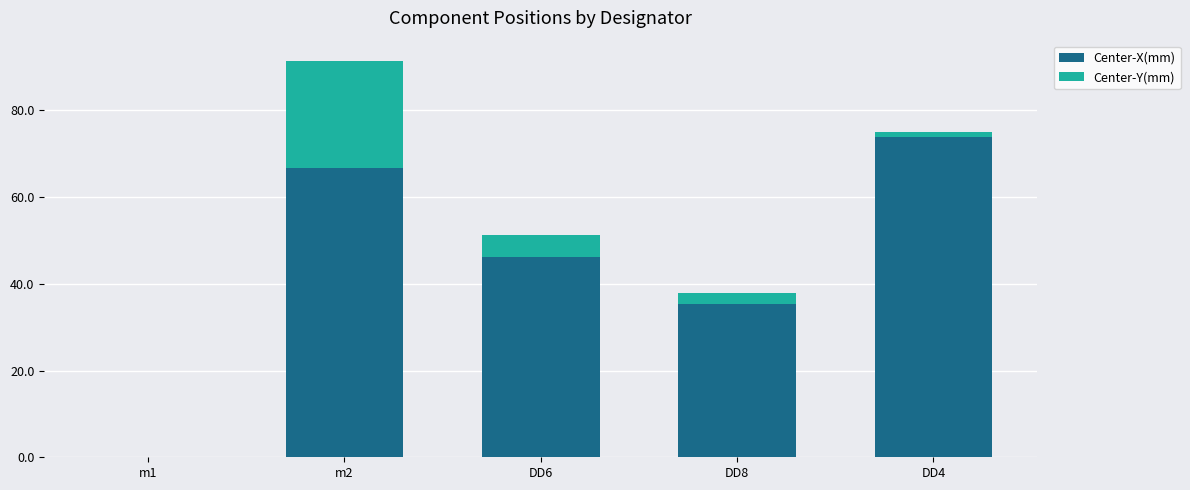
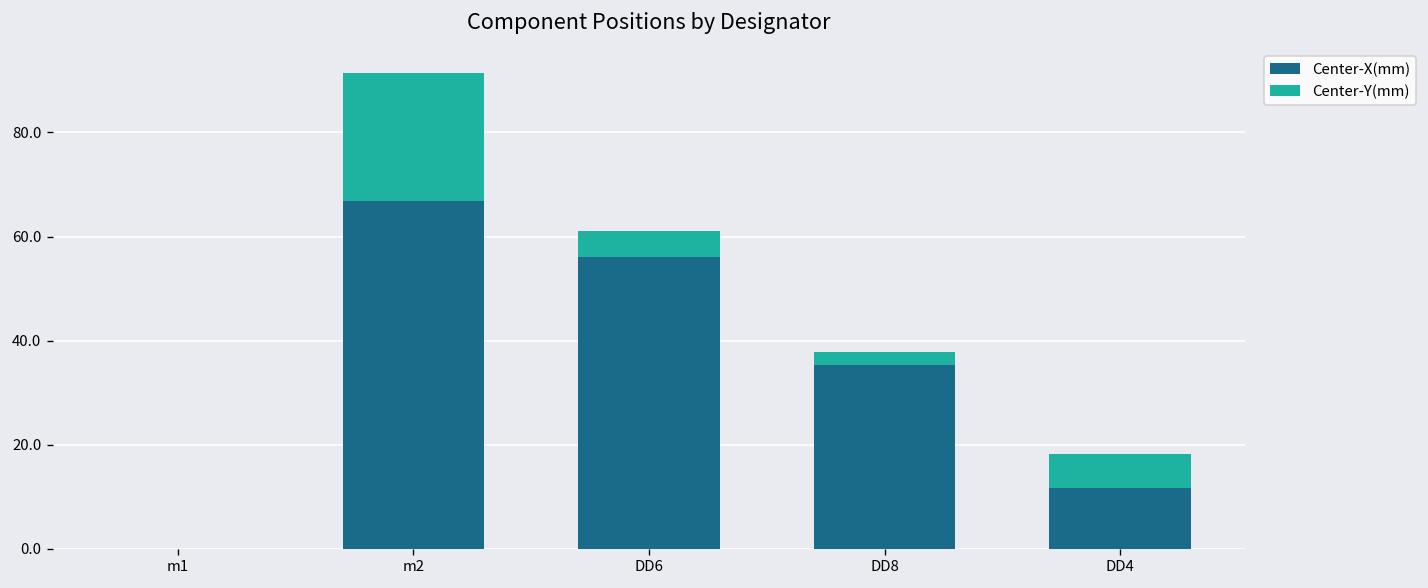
  {
    "Center-X(mm)": {
      "m1": 0,
      "m2": 67,
-     "DD6": 46,
+     "DD6": 56,
      "DD8": 35,
-     "DD4": 74
+     "DD4": 12
    },
    "Center-Y(mm)": {
      "m1": 0,
      "m2": 25,
      "DD6": 5,
      "DD8": 3,
-     "DD4": 1
+     "DD4": 7
    }
  }
